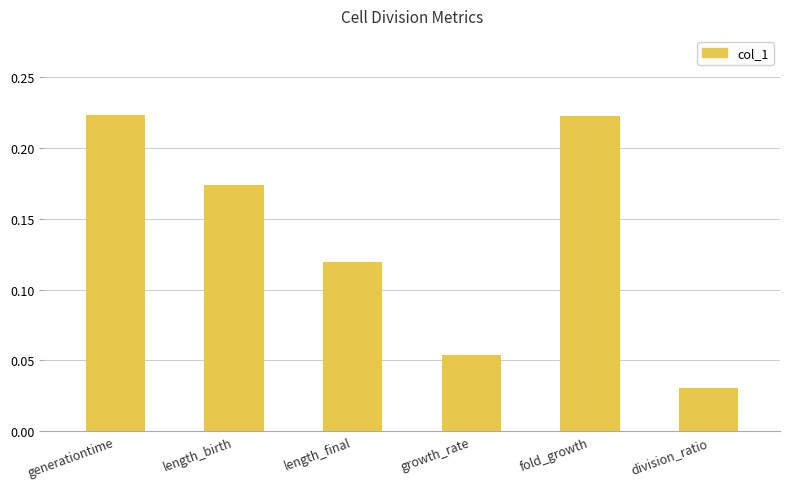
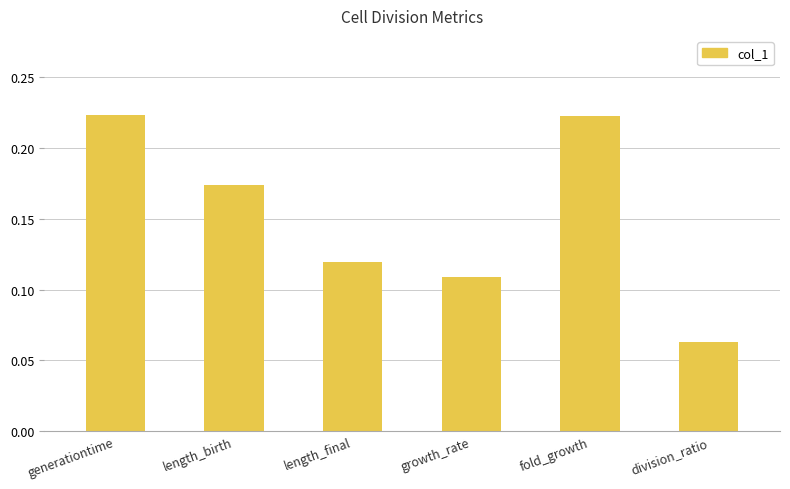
  {
    "generationtime": 0.223,
    "length_birth": 0.174,
    "length_final": 0.120,
-   "growth_rate": 0.053,
+   "growth_rate": 0.109,
    "fold_growth": 0.223,
-   "division_ratio": 0.030
+   "division_ratio": 0.063
  }
